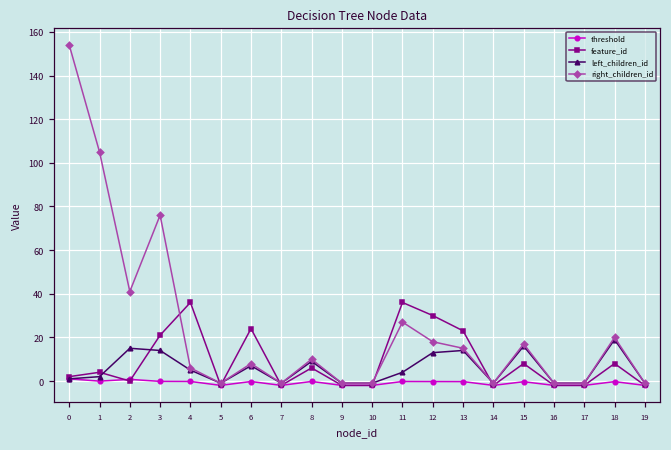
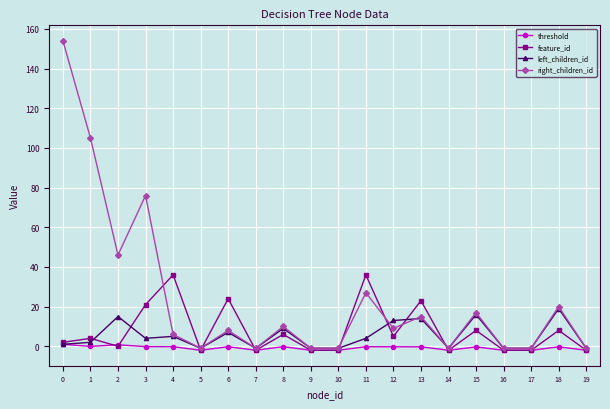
  {
    "threshold": {
      "1": 0,
      "3": 0,
      "4": 0,
      "6": 0,
      "8": 0,
      "11": 0,
      "12": 0,
      "13": 0,
      "15": 0,
      "18": 0
    },
    "feature_id": {
      "1": 4,
      "3": 21,
      "4": 36,
      "6": 24,
      "8": 6,
      "11": 36,
-     "12": 30,
+     "12": 5,
      "13": 23,
      "15": 8,
      "18": 8
    },
    "left_children_id": {
      "1": 2,
      "2": 15,
-     "3": 14,
+     "3": 4,
      "11": 4,
      "12": 13
    },
    "right_children_id": {
      "0": 154,
      "1": 105,
-     "2": 41,
+     "2": 46,
      "3": 76,
      "11": 27,
-     "12": 18
+     "12": 9
    }
  }
